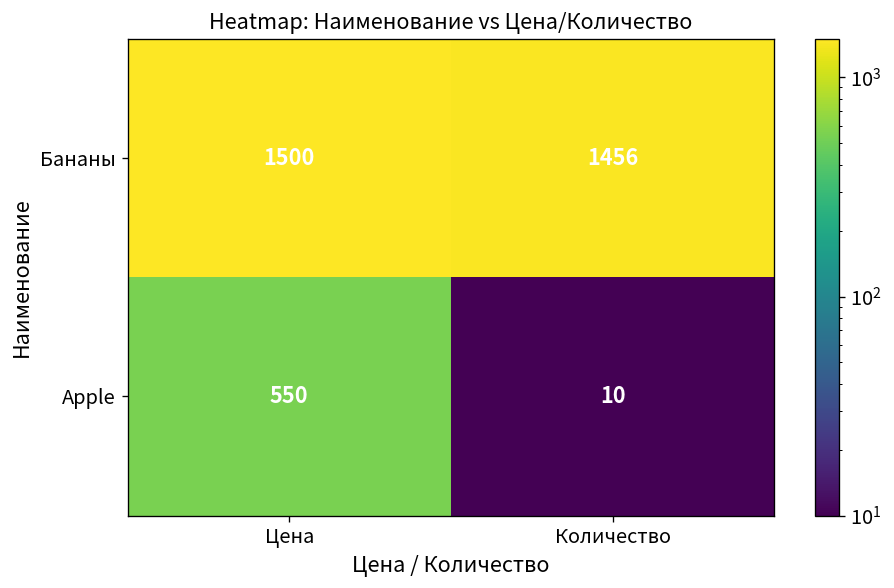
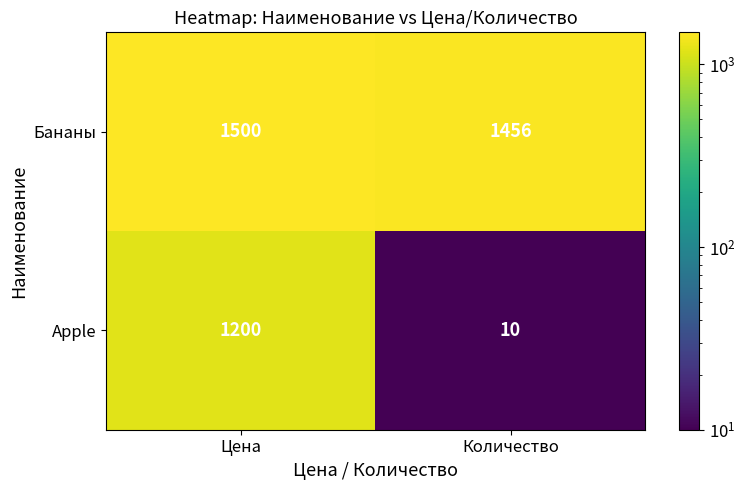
  {
    "Бананы": {
      "Цена": 1500,
      "Количество": 1456
    },
    "Apple": {
-     "Цена": 550,
+     "Цена": 1200,
      "Количество": 10
    }
  }
